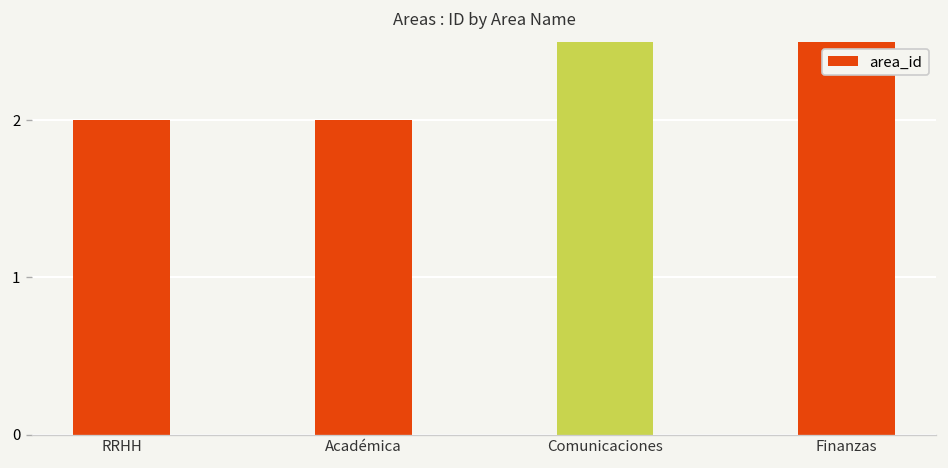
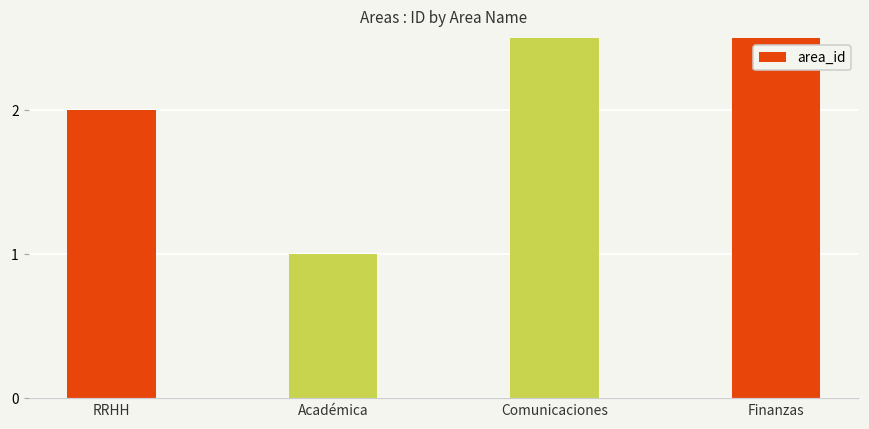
  {
    "RRHH": 2,
-   "Académica": 2
+   "Académica": 1
  }
